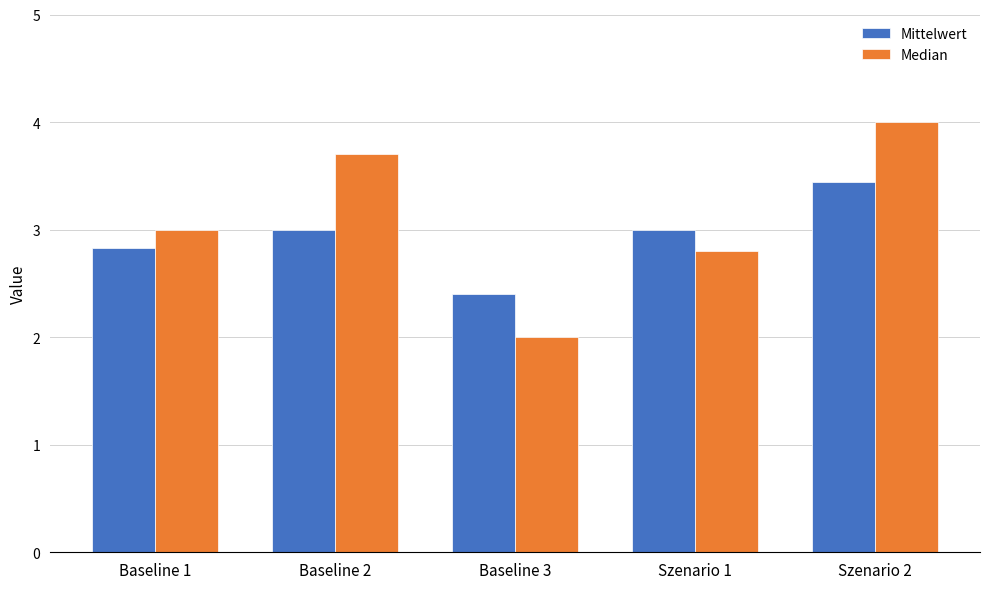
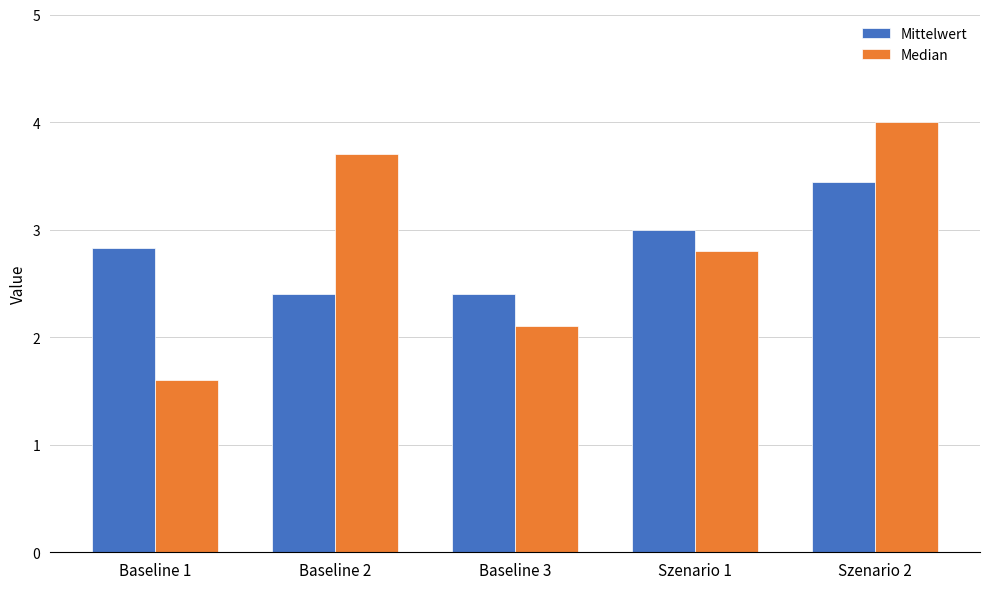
  {
    "Mittelwert": {
      "Baseline 1": 2.83,
-     "Baseline 2": 3.0,
+     "Baseline 2": 2.4,
      "Baseline 3": 2.4,
      "Szenario 1": 3.0,
      "Szenario 2": 3.44
    },
    "Median": {
-     "Baseline 1": 3.0,
+     "Baseline 1": 1.6,
      "Baseline 2": 3.7,
-     "Baseline 3": 2.0,
+     "Baseline 3": 2.1,
      "Szenario 1": 2.8,
      "Szenario 2": 4.0
    }
  }
